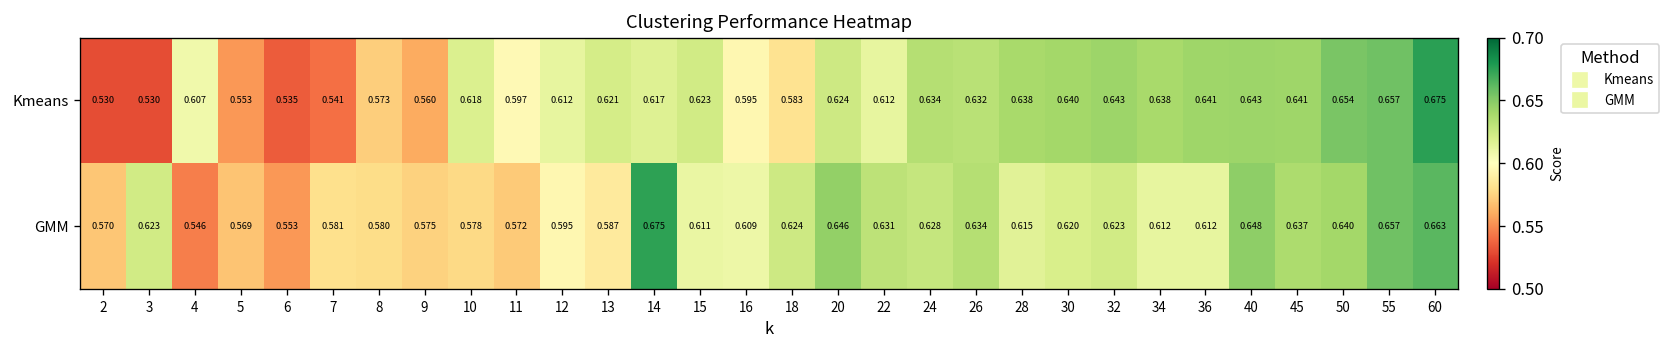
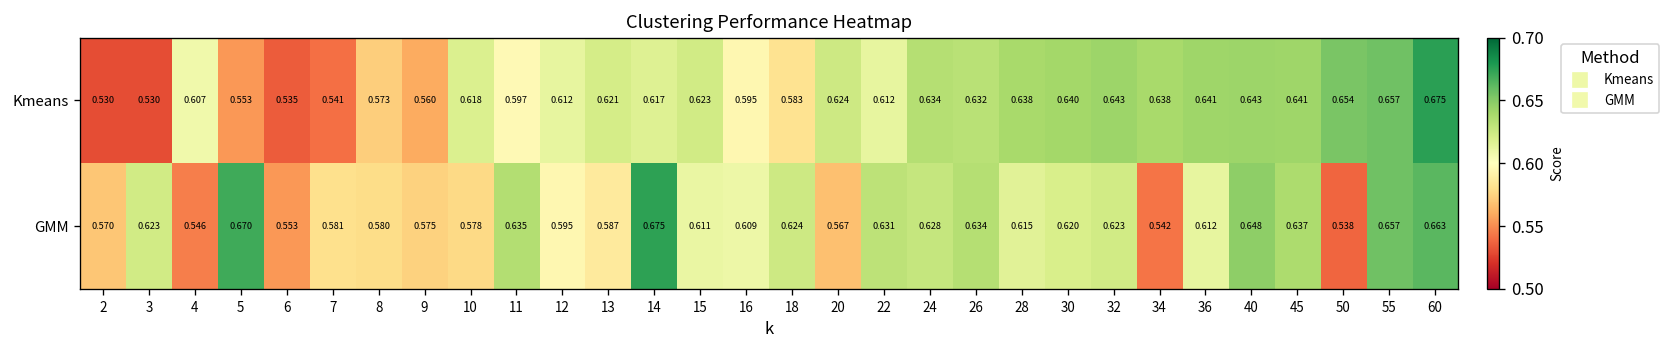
  {
    "Kmeans": {
      "2": 0.530,
      "3": 0.530,
      "4": 0.607,
      "5": 0.553,
      "6": 0.535,
      "7": 0.541,
      "8": 0.573,
      "9": 0.560,
      "10": 0.618,
      "11": 0.597,
      "12": 0.612,
      "13": 0.621,
      "14": 0.617,
      "15": 0.623,
      "16": 0.595,
      "18": 0.583,
      "20": 0.624,
      "22": 0.612,
      "24": 0.634,
      "26": 0.632,
      "28": 0.638,
      "30": 0.640,
      "32": 0.643,
      "34": 0.638,
      "36": 0.641,
      "40": 0.643,
      "45": 0.641,
      "50": 0.654,
      "55": 0.657,
      "60": 0.675
    },
    "GMM": {
      "2": 0.570,
      "3": 0.623,
      "4": 0.546,
-     "5": 0.569,
+     "5": 0.670,
      "6": 0.553,
      "7": 0.581,
      "8": 0.580,
      "9": 0.575,
      "10": 0.578,
-     "11": 0.572,
+     "11": 0.635,
      "12": 0.595,
      "13": 0.587,
      "14": 0.675,
      "15": 0.611,
      "16": 0.609,
      "18": 0.624,
-     "20": 0.646,
+     "20": 0.567,
      "22": 0.631,
      "24": 0.628,
      "26": 0.634,
      "28": 0.615,
      "30": 0.620,
      "32": 0.623,
-     "34": 0.612,
+     "34": 0.542,
      "36": 0.612,
      "40": 0.648,
      "45": 0.637,
-     "50": 0.640,
+     "50": 0.538,
      "55": 0.657,
      "60": 0.663
    }
  }
